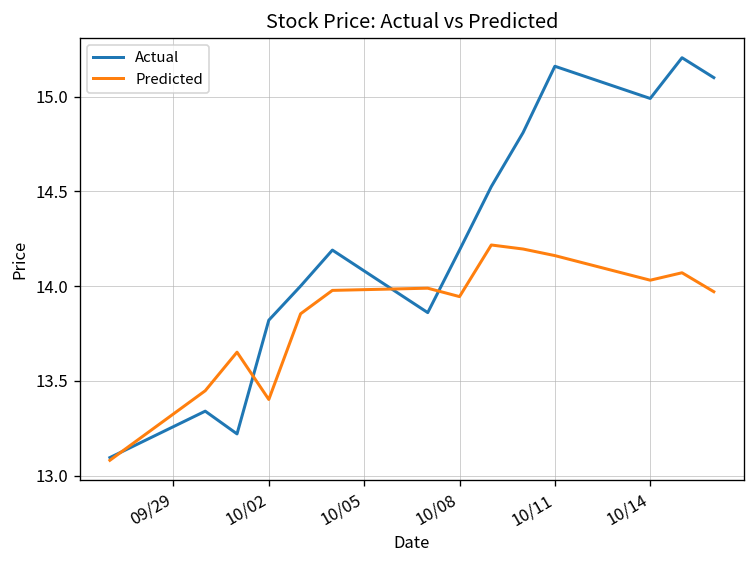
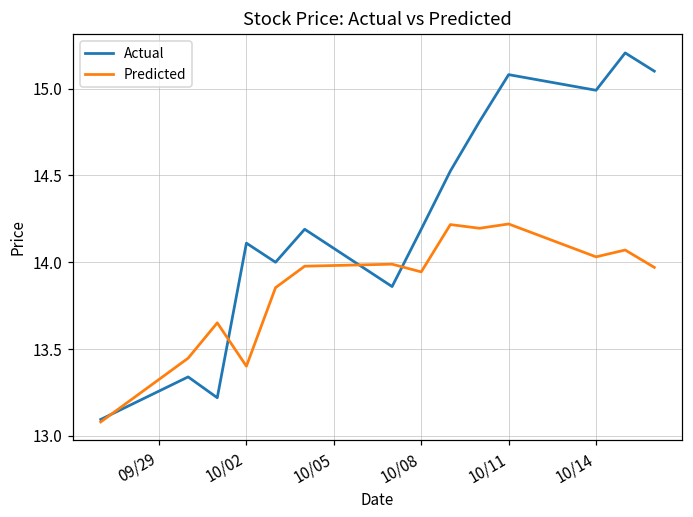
  {
    "Actual": {
-     "10/02": 13.82,
+     "10/02": 14.11,
      "10/08": 14.19,
-     "10/11": 15.16,
+     "10/11": 15.08,
      "10/14": 14.99
    },
    "Predicted": {
      "10/02": 13.40,
      "10/08": 13.94,
-     "10/11": 14.16,
+     "10/11": 14.22,
      "10/14": 14.03
    }
  }
